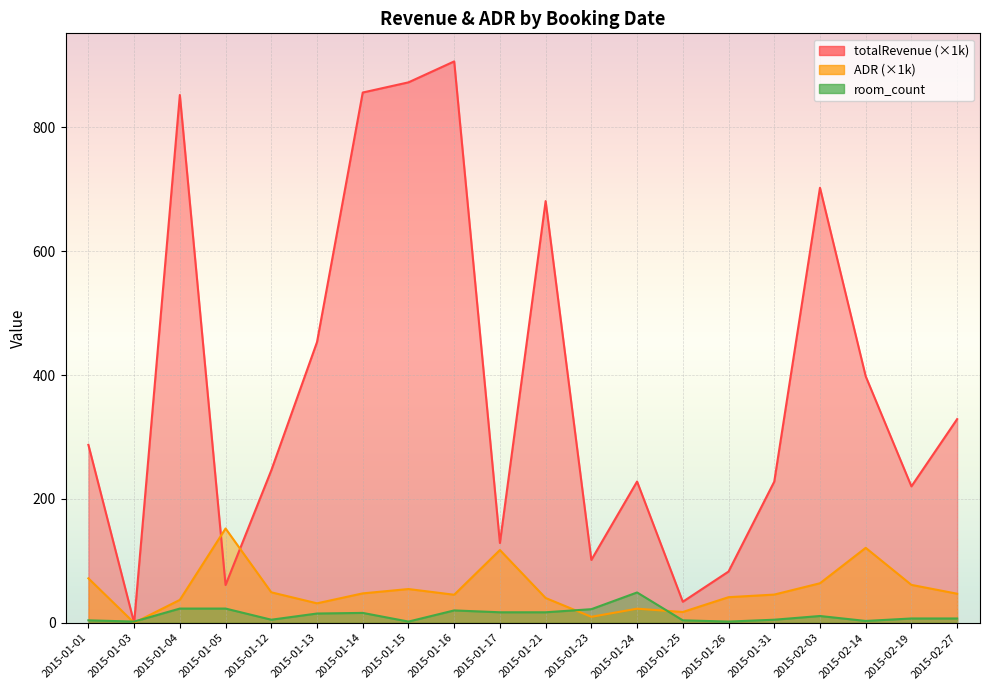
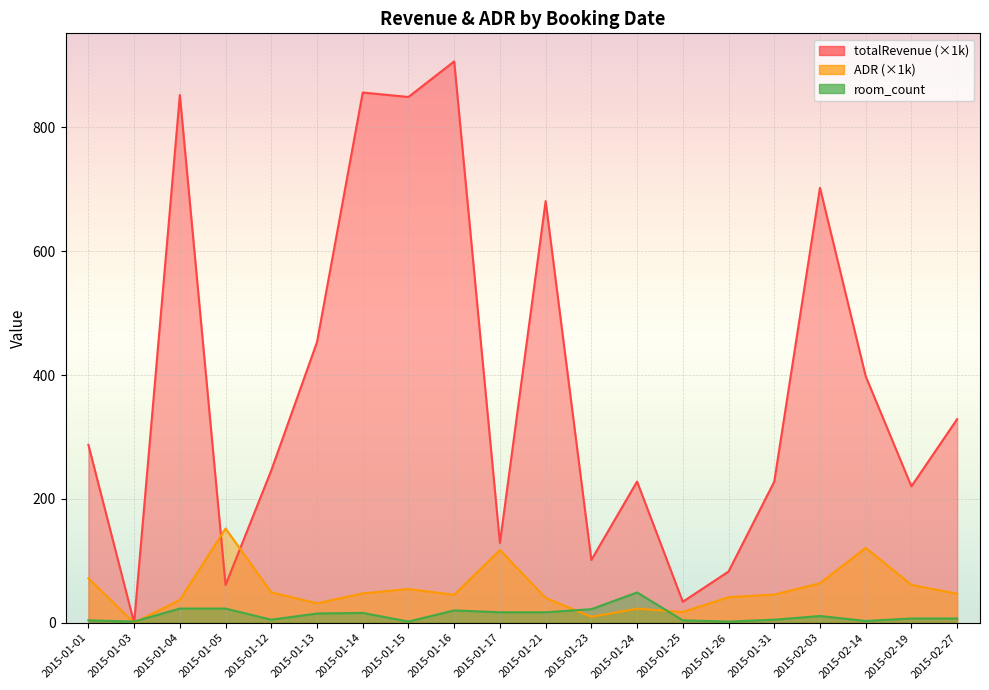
  {
    "totalRevenue (×1k)": {
      "2015-01-01": 290,
      "2015-01-04": 850,
      "2015-01-05": 60,
      "2015-01-12": 250,
      "2015-01-13": 450,
      "2015-01-14": 860,
-     "2015-01-15": 870,
+     "2015-01-15": 850,
      "2015-01-16": 910,
      "2015-01-17": 130,
      "2015-01-21": 680,
      "2015-01-23": 100,
      "2015-01-24": 230,
      "2015-01-25": 30,
      "2015-01-26": 80,
      "2015-01-31": 230,
      "2015-02-03": 700,
      "2015-02-14": 400,
      "2015-02-19": 220,
      "2015-02-27": 330
    },
    "ADR (×1k)": {
      "2015-01-01": 70,
      "2015-01-04": 40,
      "2015-01-05": 150,
      "2015-01-12": 50,
      "2015-01-13": 30,
      "2015-01-14": 50,
      "2015-01-15": 50,
      "2015-01-16": 50,
      "2015-01-17": 120,
      "2015-01-21": 40,
      "2015-01-23": 10,
      "2015-01-24": 20,
      "2015-01-25": 20,
      "2015-01-26": 40,
      "2015-01-31": 50,
      "2015-02-03": 60,
      "2015-02-14": 120,
      "2015-02-19": 60,
      "2015-02-27": 50
    },
    "room_count": {
      "2015-01-01": 0,
      "2015-01-04": 20,
      "2015-01-05": 20,
      "2015-01-12": 10,
      "2015-01-13": 20,
      "2015-01-14": 20,
      "2015-01-15": 0,
      "2015-01-16": 20,
      "2015-01-17": 20,
      "2015-01-21": 20,
      "2015-01-23": 20,
      "2015-01-24": 50,
      "2015-01-25": 0,
      "2015-01-26": 0,
      "2015-01-31": 10,
      "2015-02-03": 10,
      "2015-02-14": 0,
      "2015-02-19": 10,
      "2015-02-27": 10
    }
  }
